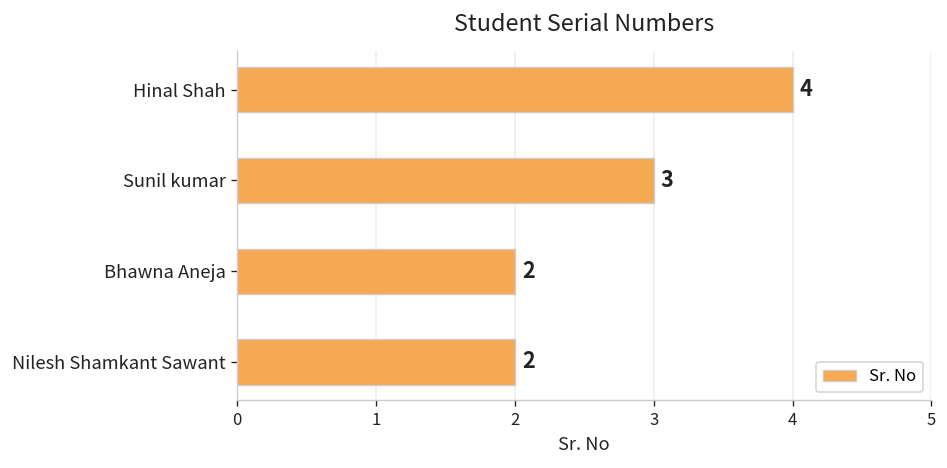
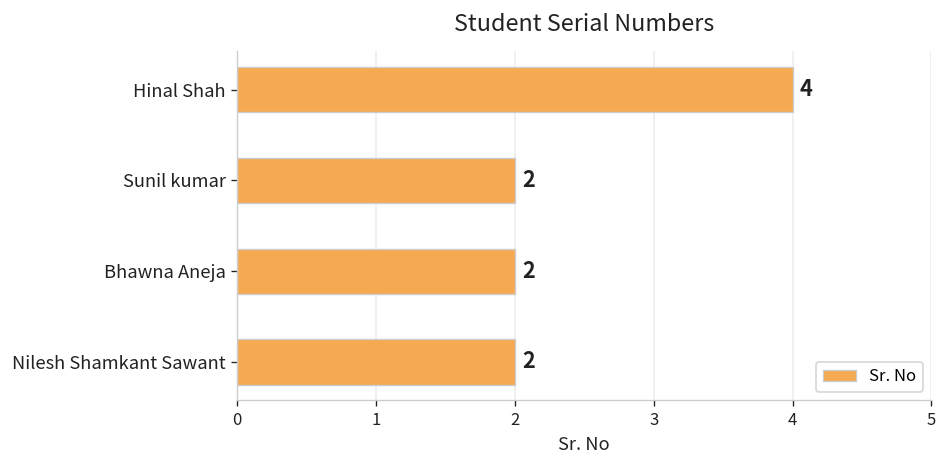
  {
    "Hinal Shah": 4,
-   "Sunil kumar": 3,
+   "Sunil kumar": 2,
    "Bhawna Aneja": 2,
    "Nilesh Shamkant Sawant": 2
  }
